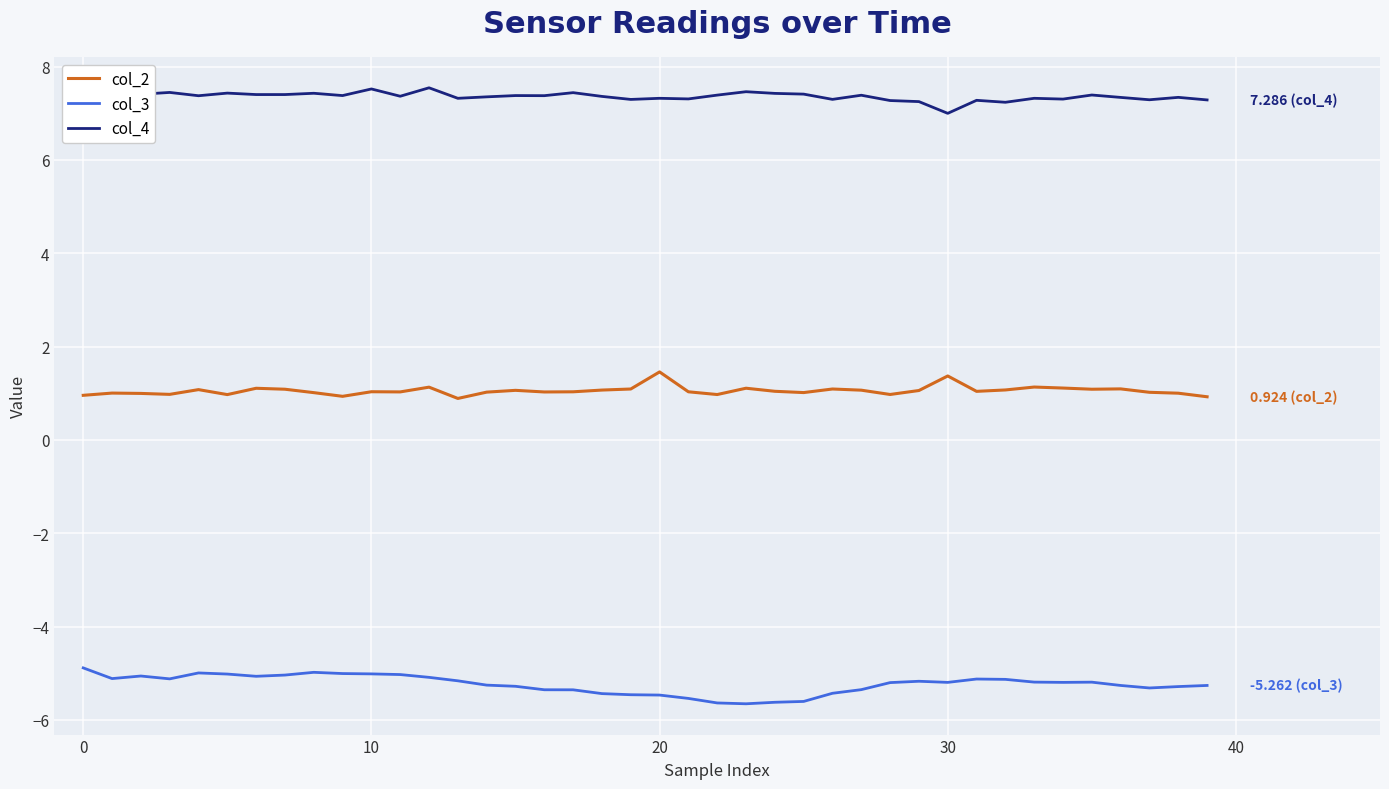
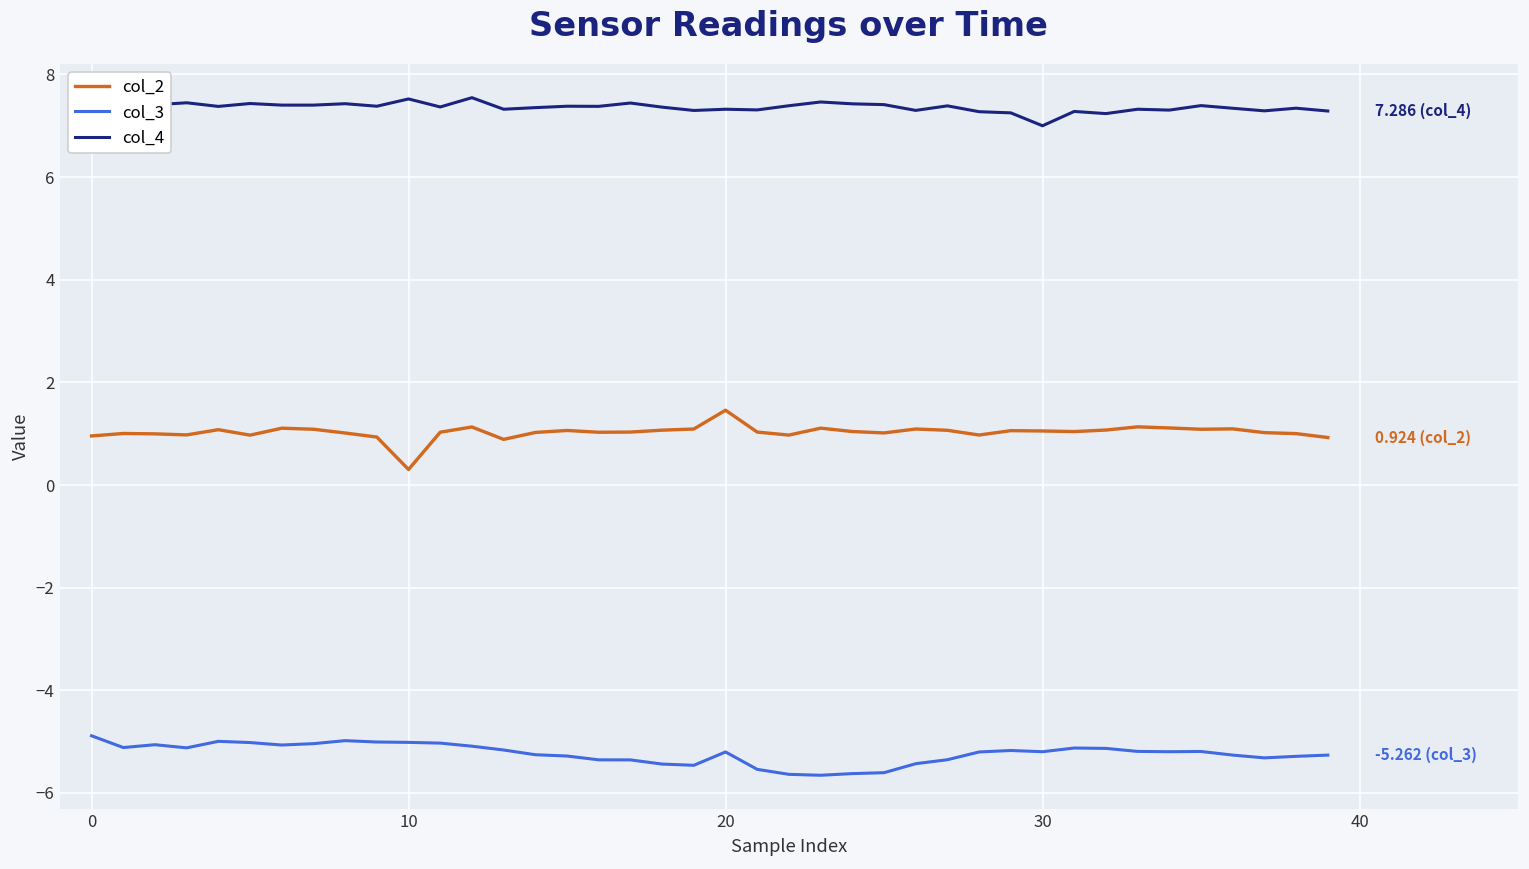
  {
    "col_2": {
      "0": 1.0,
-     "10": 1.0,
+     "10": 0.3,
      "20": 1.5,
-     "30": 1.4
+     "30": 1.1
    },
    "col_3": {
      "0": -4.9,
      "10": -5.0,
-     "20": -5.5,
+     "20": -5.2,
      "30": -5.2
    },
    "col_4": {
      "10": 7.5,
      "20": 7.3,
      "30": 7.0
    }
  }
